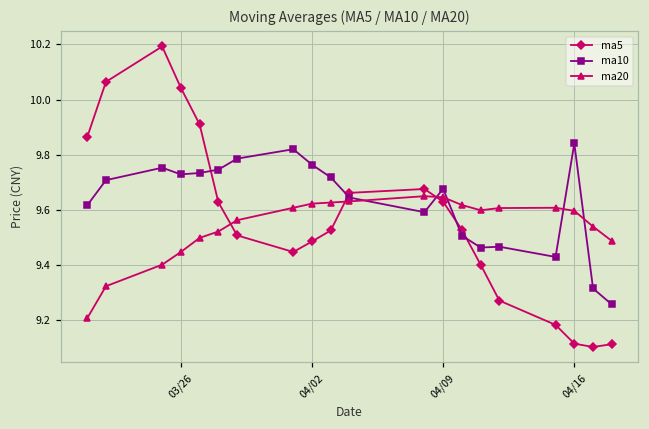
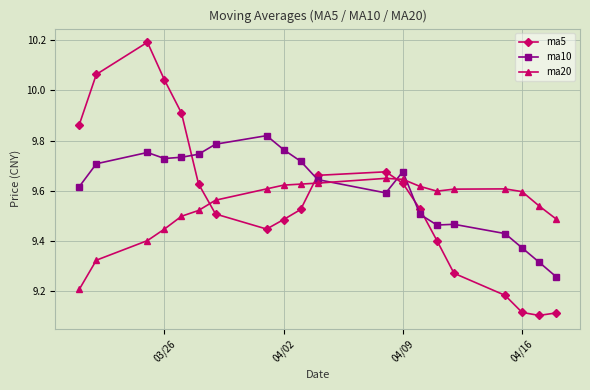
  {
    "ma10": {
      "03/26": 9.73,
      "04/02": 9.76,
      "04/09": 9.68,
-     "04/16": 9.84
+     "04/16": 9.37
    }
  }
